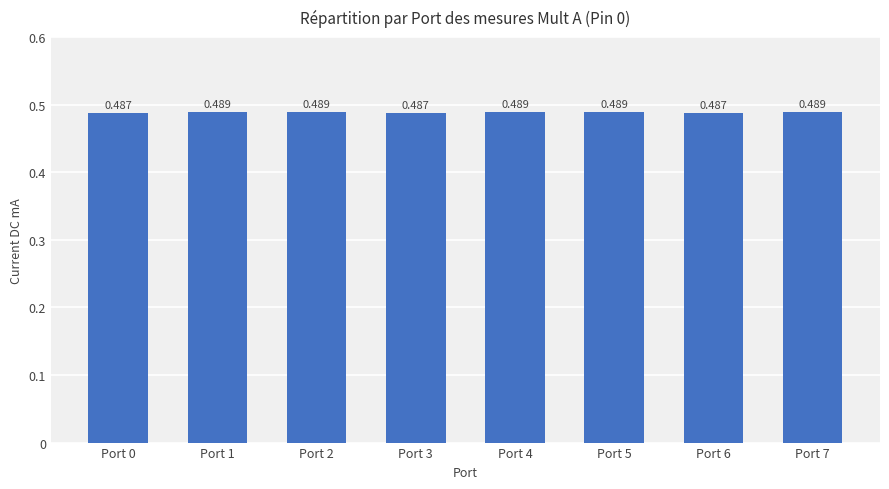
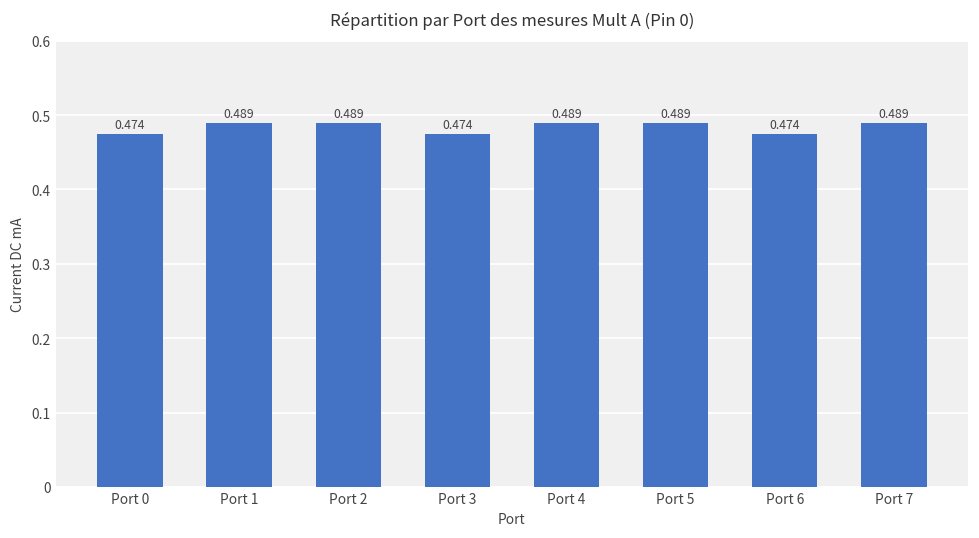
  {
-   "Port 0": 0.487,
+   "Port 0": 0.474,
    "Port 1": 0.489,
    "Port 2": 0.489,
-   "Port 3": 0.487,
+   "Port 3": 0.474,
    "Port 4": 0.489,
    "Port 5": 0.489,
-   "Port 6": 0.487,
+   "Port 6": 0.474,
    "Port 7": 0.489
  }
